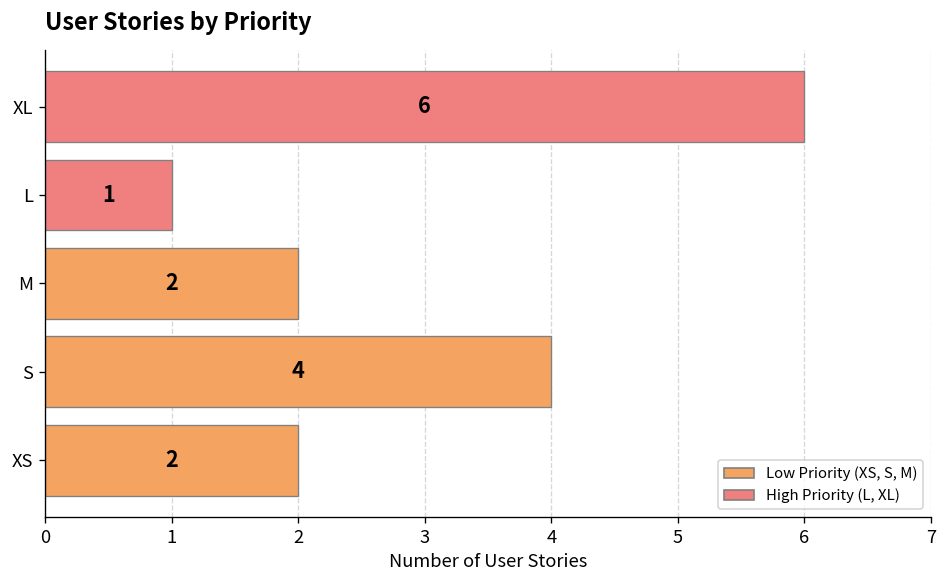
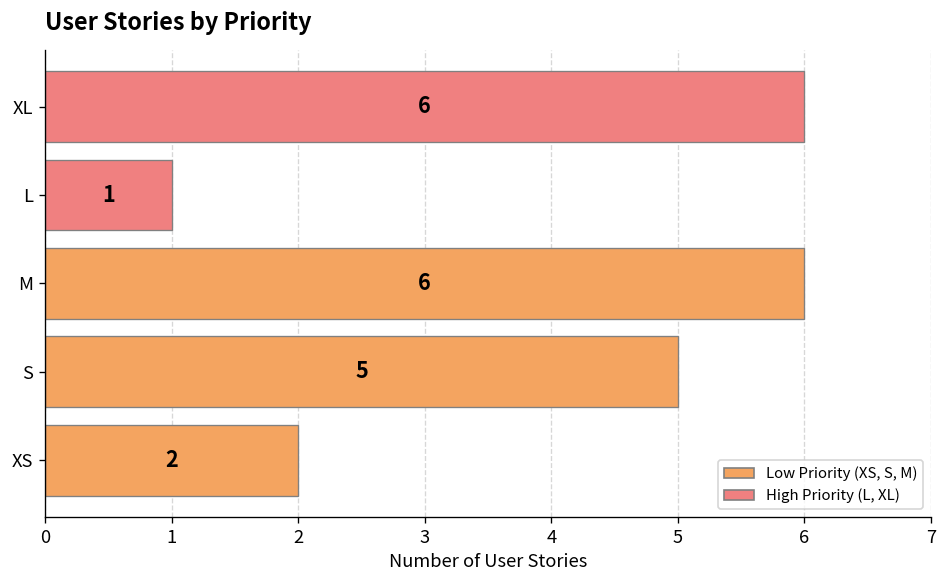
  {
    "XL": 6,
    "L": 1,
-   "M": 2,
-   "S": 4,
+   "M": 6,
+   "S": 5,
    "XS": 2
  }
